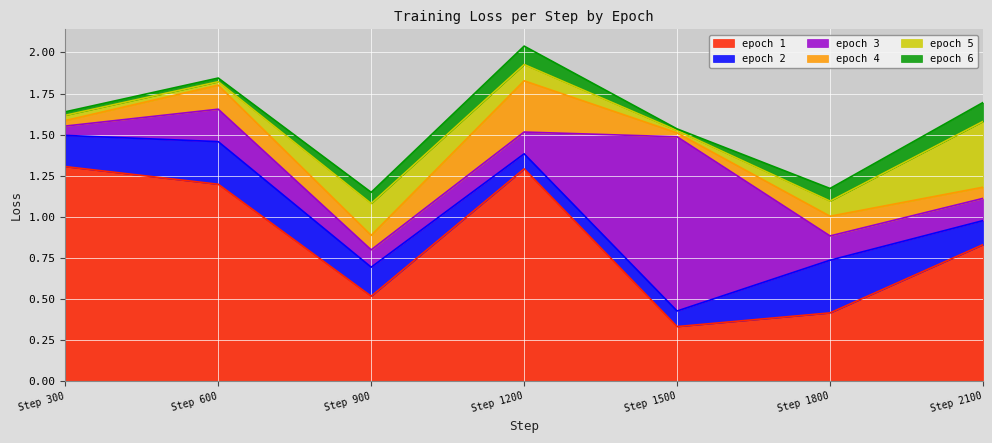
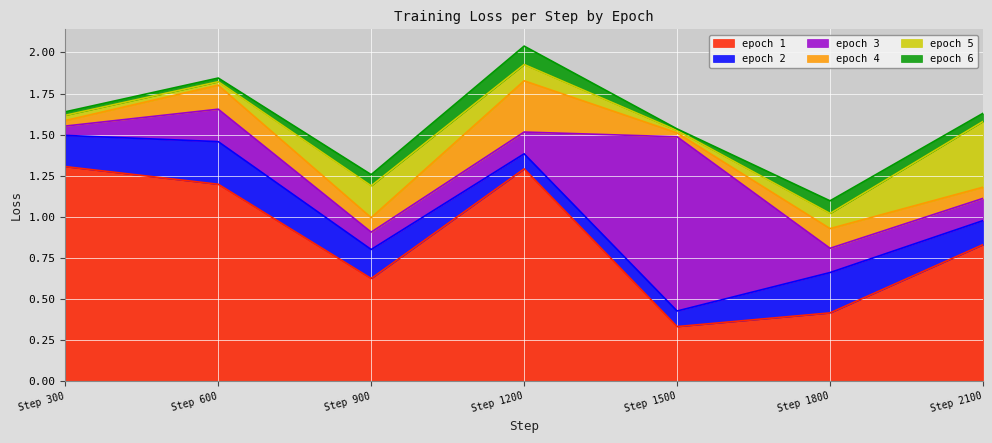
  {
    "epoch 1": {
      "Step 300": 1.31,
      "Step 600": 1.20,
-     "Step 900": 0.52,
+     "Step 900": 0.63,
      "Step 1200": 1.29,
      "Step 1500": 0.33,
      "Step 1800": 0.42,
      "Step 2100": 0.83
    },
    "epoch 2": {
      "Step 300": 0.19,
      "Step 600": 0.26,
      "Step 900": 0.18,
      "Step 1200": 0.09,
      "Step 1500": 0.09,
-     "Step 1800": 0.32,
+     "Step 1800": 0.25,
      "Step 2100": 0.15
    },
    "epoch 3": {
      "Step 300": 0.06,
      "Step 600": 0.20,
      "Step 900": 0.11,
      "Step 1200": 0.13,
      "Step 1500": 1.06,
      "Step 1800": 0.15,
      "Step 2100": 0.14
    },
    "epoch 4": {
      "Step 300": 0.03,
      "Step 600": 0.15,
      "Step 900": 0.09,
      "Step 1200": 0.31,
      "Step 1800": 0.12,
      "Step 2100": 0.07
    },
    "epoch 5": {
      "Step 300": 0.03,
      "Step 600": 0.02,
      "Step 900": 0.19,
      "Step 1200": 0.10,
      "Step 1800": 0.09,
      "Step 2100": 0.40
    },
    "epoch 6": {
      "Step 300": 0.02,
      "Step 600": 0.02,
      "Step 900": 0.07,
      "Step 1200": 0.11,
      "Step 1800": 0.08,
-     "Step 2100": 0.12
+     "Step 2100": 0.05
    }
  }
